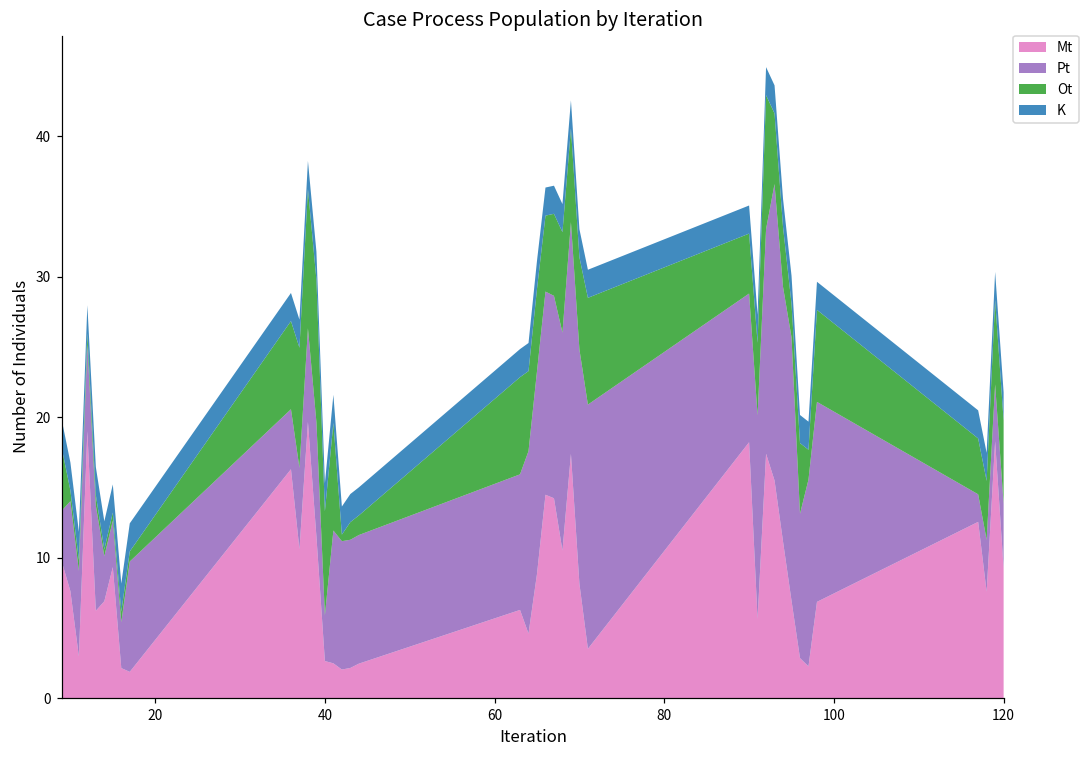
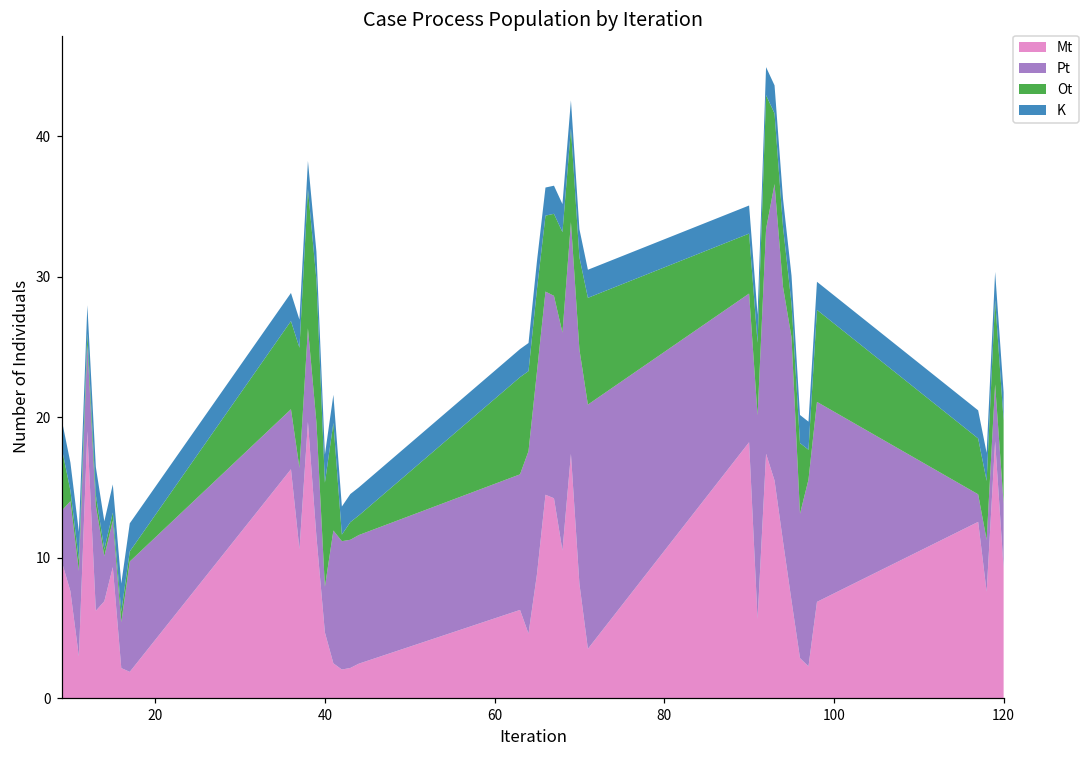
  {
    "Mt": {
-     "40": 2.6,
+     "40": 4.7,
      "120": 9.3
    },
    "Pt": {
      "40": 3.3,
      "120": 4.6
    },
    "Ot": {
      "40": 7.4,
      "120": 5.9
    },
    "K": {
      "40": 2.0,
      "120": 2.0
    }
  }
